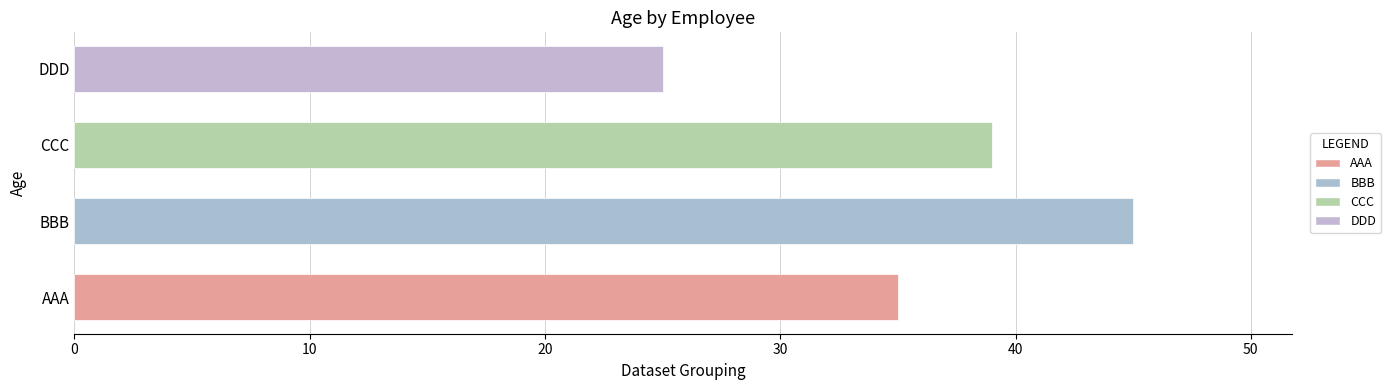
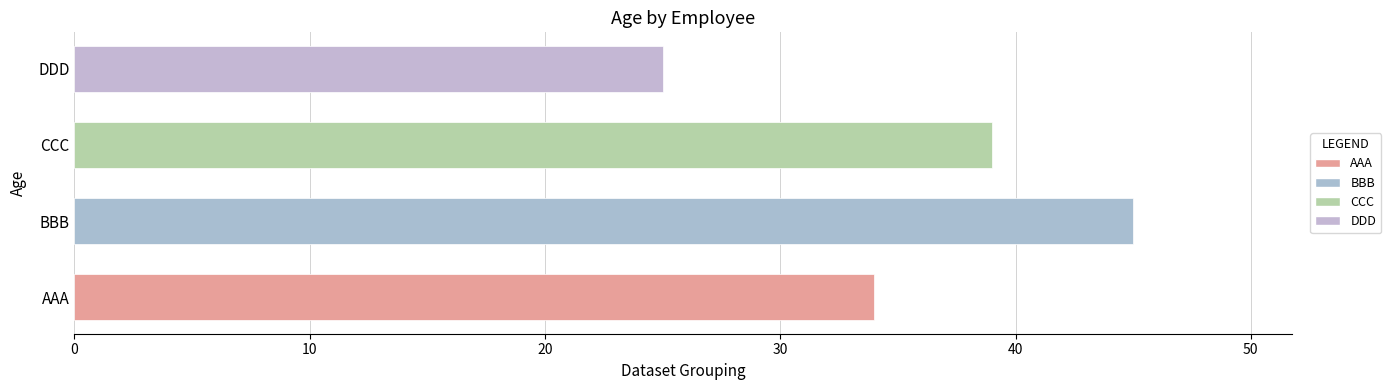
  {
    "DDD": 25,
    "CCC": 39,
    "BBB": 45,
-   "AAA": 35
+   "AAA": 34
  }
